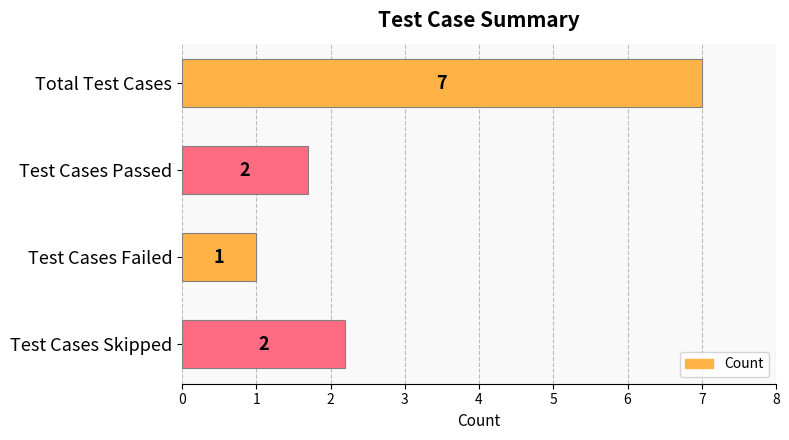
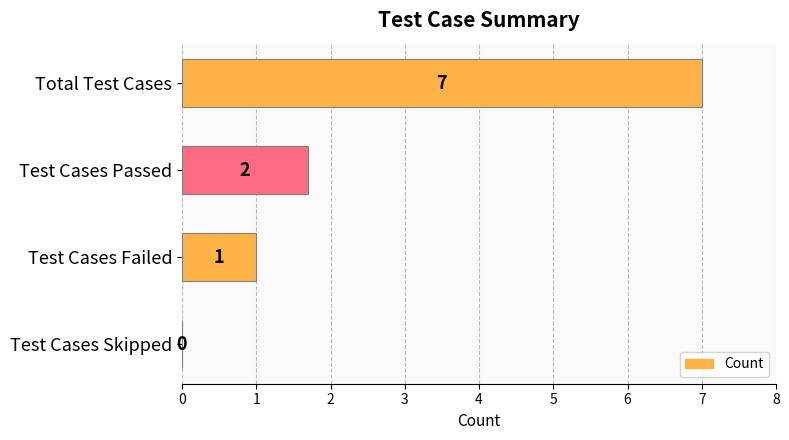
  {
    "Total Test Cases": 7,
    "Test Cases Passed": 2,
    "Test Cases Failed": 1,
-   "Test Cases Skipped": 2
+   "Test Cases Skipped": 0
  }
